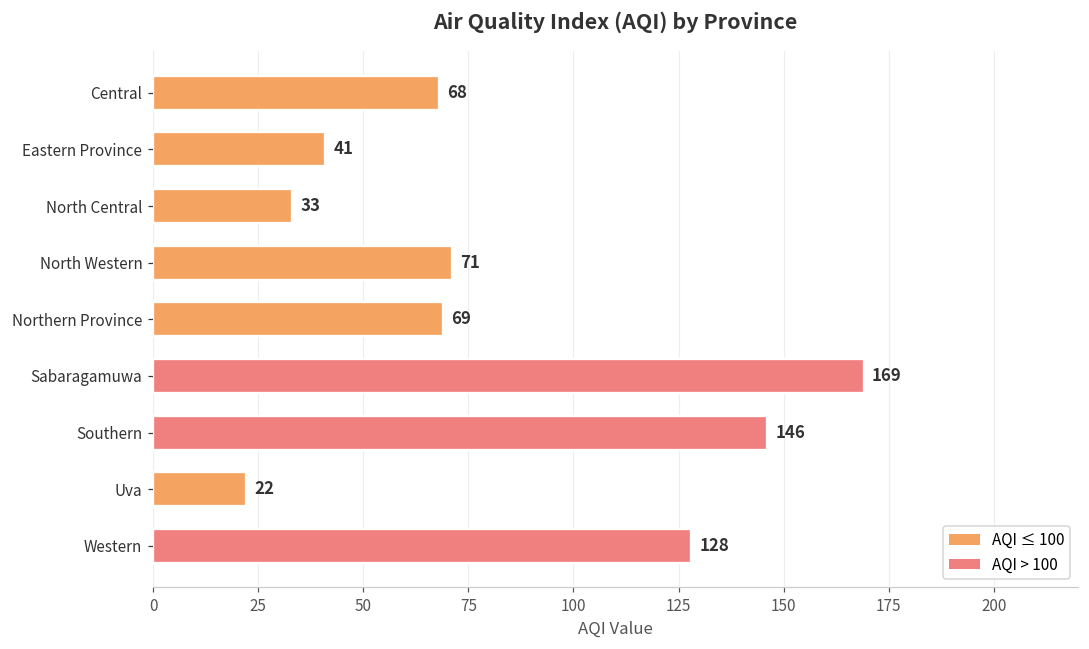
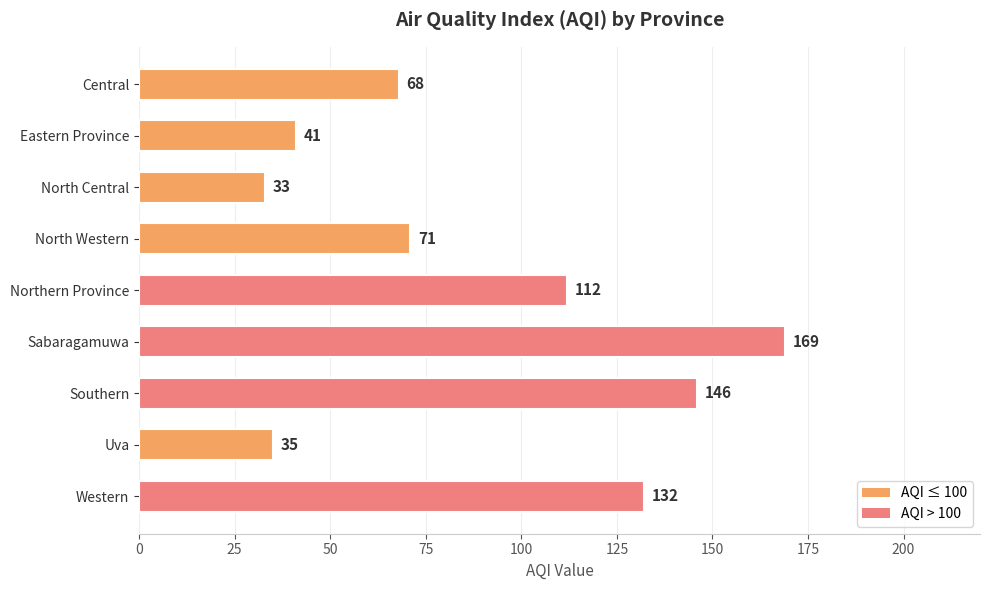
  {
    "Central": 68,
    "Eastern Province": 41,
    "North Central": 33,
    "North Western": 71,
-   "Northern Province": 69,
+   "Northern Province": 112,
    "Sabaragamuwa": 169,
    "Southern": 146,
-   "Uva": 22,
-   "Western": 128
+   "Uva": 35,
+   "Western": 132
  }
